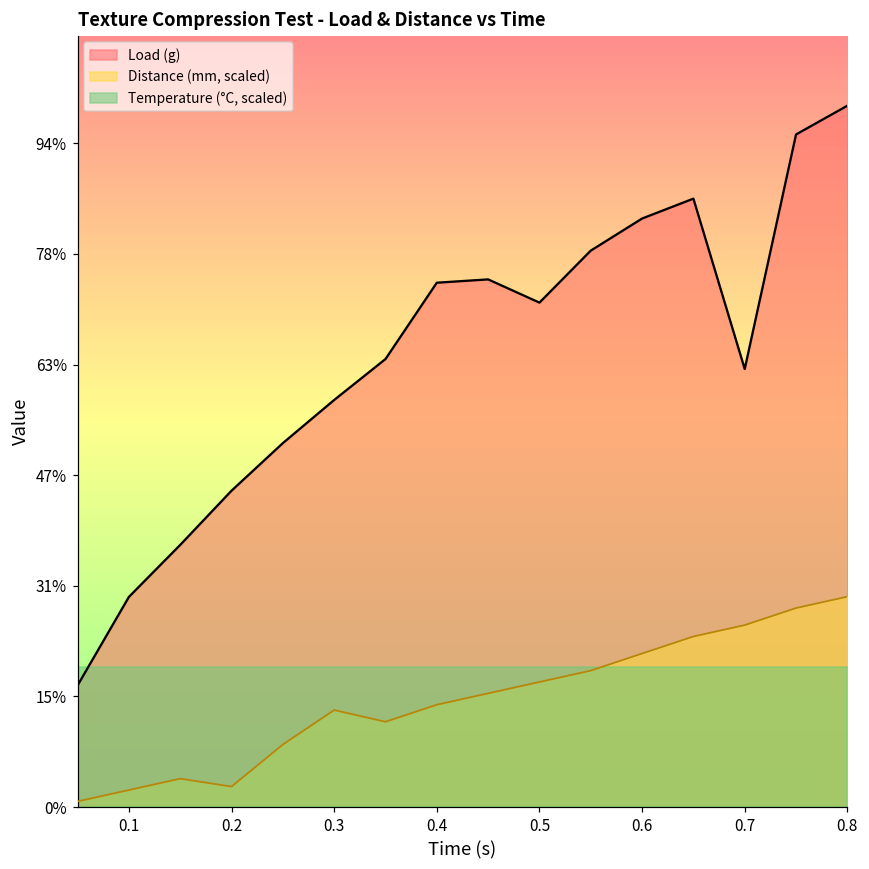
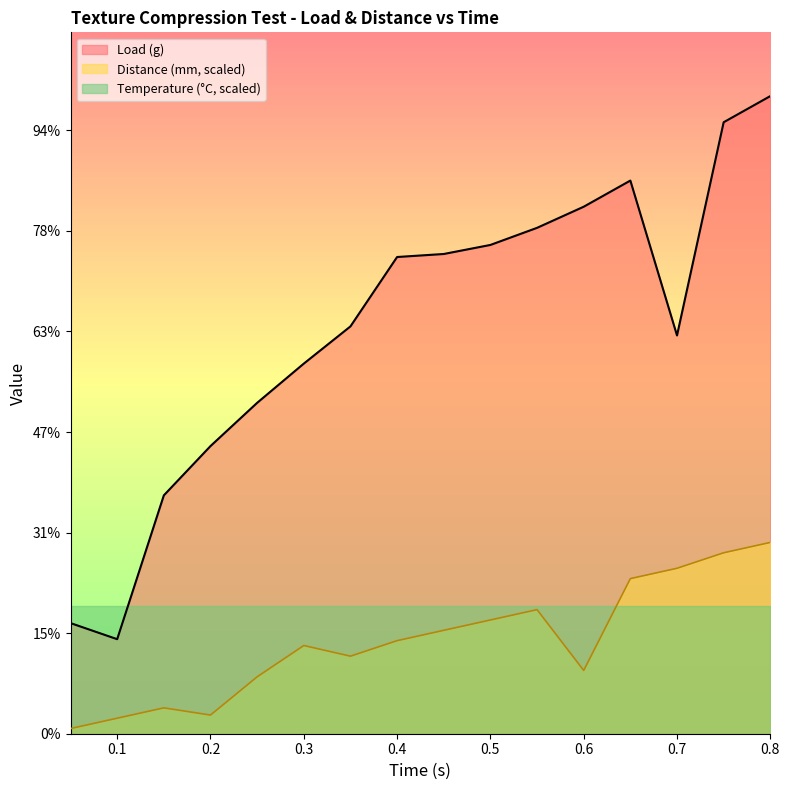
  {
    "Load (g)": {
-     "0.1": "30%",
+     "0.1": "15%",
      "0.2": "45%",
      "0.3": "58%",
      "0.4": "74%",
-     "0.5": "71%",
-     "0.6": "83%",
+     "0.5": "76%",
+     "0.6": "82%",
      "0.7": "62%",
      "0.8": "99%"
    },
    "Distance (mm, scaled)": {
      "0.1": "2%",
      "0.2": "3%",
      "0.3": "14%",
      "0.4": "14%",
      "0.5": "18%",
-     "0.6": "22%",
+     "0.6": "10%",
      "0.7": "26%",
      "0.8": "30%"
    },
    "Temperature (°C, scaled)": {
      "0.1": "20%",
      "0.2": "20%",
      "0.3": "20%",
      "0.4": "20%",
      "0.5": "20%",
      "0.6": "20%",
      "0.7": "20%",
      "0.8": "20%"
    }
  }
